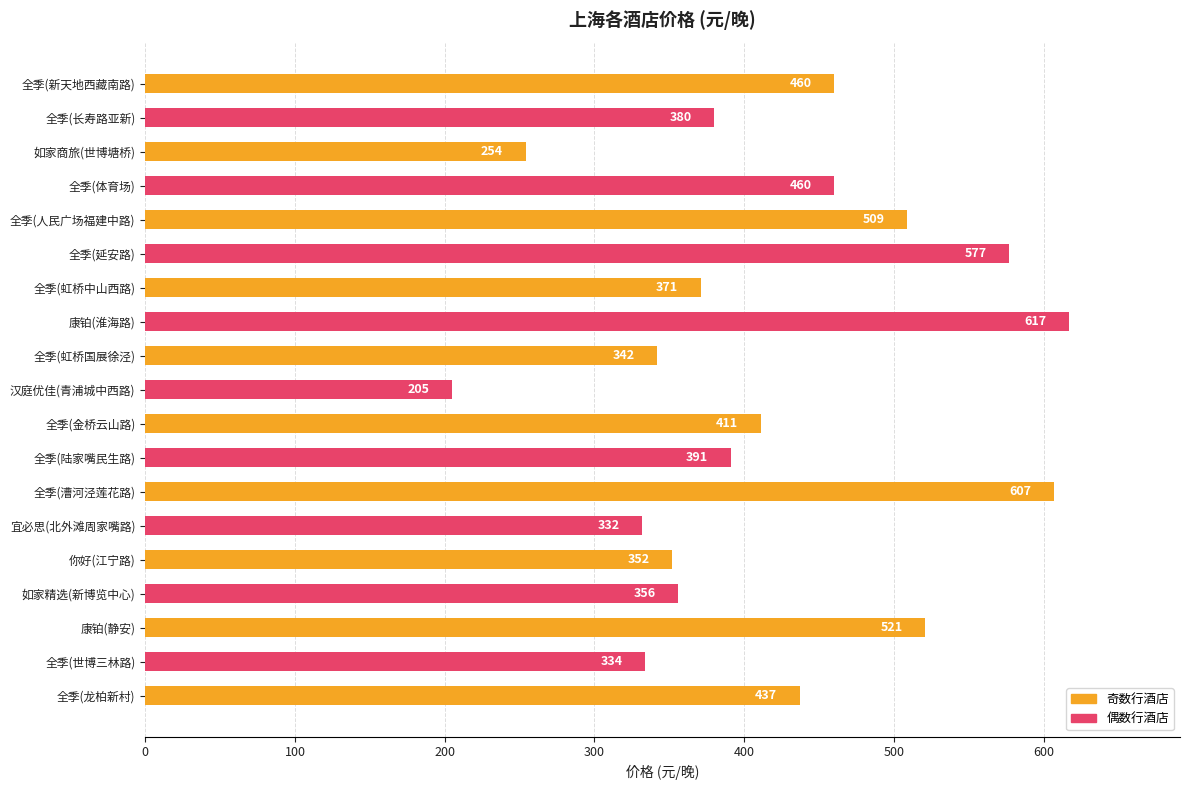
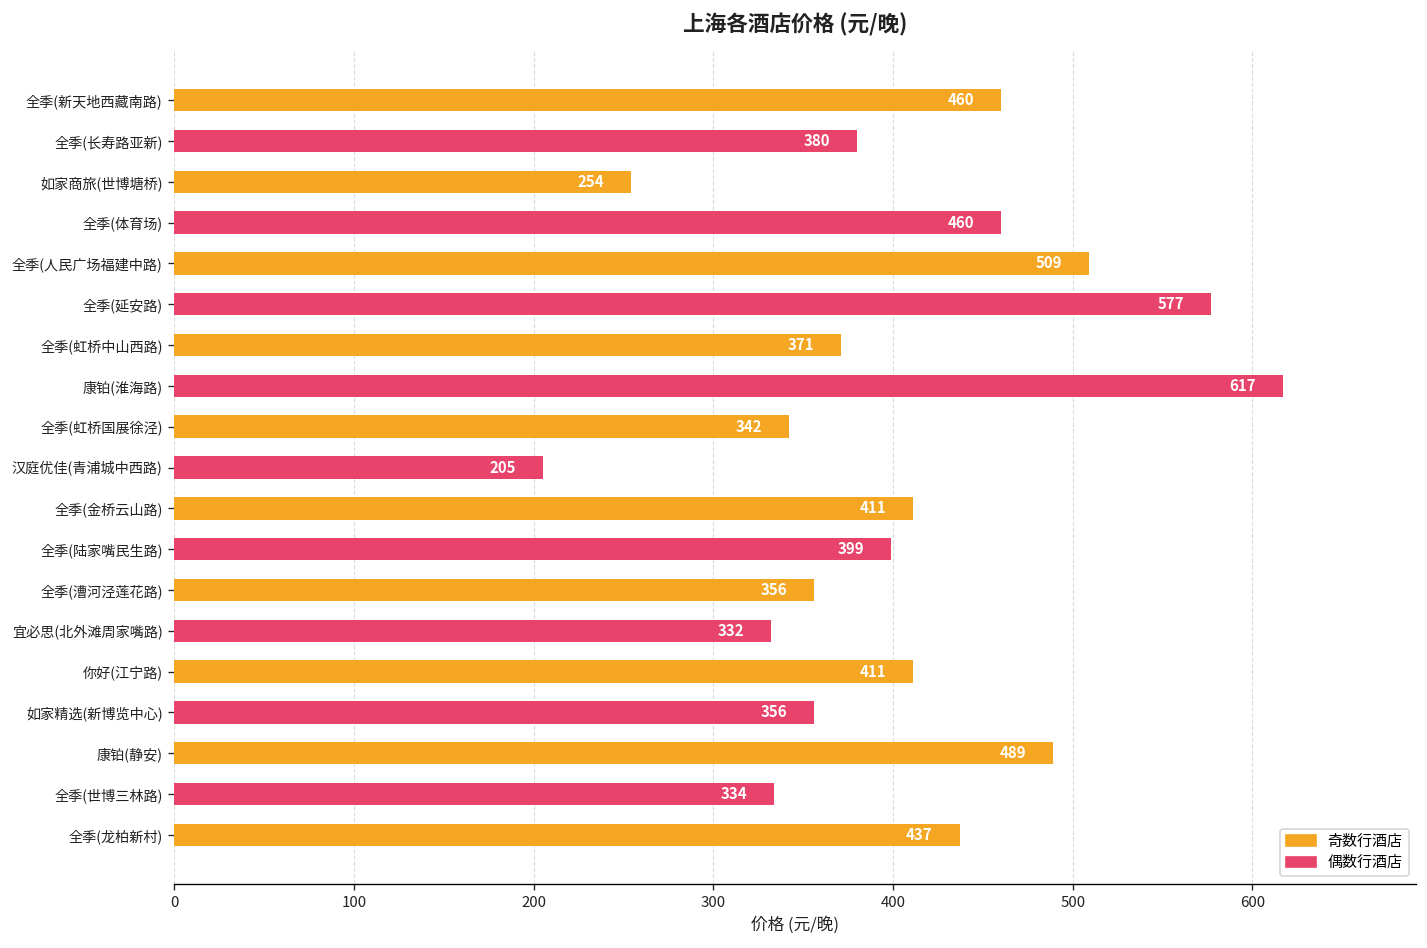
  {
    "全季(新天地西藏南路)": 460,
    "全季(长寿路亚新)": 380,
    "如家商旅(世博塘桥)": 254,
    "全季(体育场)": 460,
    "全季(人民广场福建中路)": 509,
    "全季(延安路)": 577,
    "全季(虹桥中山西路)": 371,
    "康铂(淮海路)": 617,
    "全季(虹桥国展徐泾)": 342,
    "汉庭优佳(青浦城中西路)": 205,
    "全季(金桥云山路)": 411,
-   "全季(陆家嘴民生路)": 391,
-   "全季(漕河泾莲花路)": 607,
+   "全季(陆家嘴民生路)": 399,
+   "全季(漕河泾莲花路)": 356,
    "宜必思(北外滩周家嘴路)": 332,
-   "你好(江宁路)": 352,
+   "你好(江宁路)": 411,
    "如家精选(新博览中心)": 356,
-   "康铂(静安)": 521,
+   "康铂(静安)": 489,
    "全季(世博三林路)": 334,
    "全季(龙柏新村)": 437
  }
